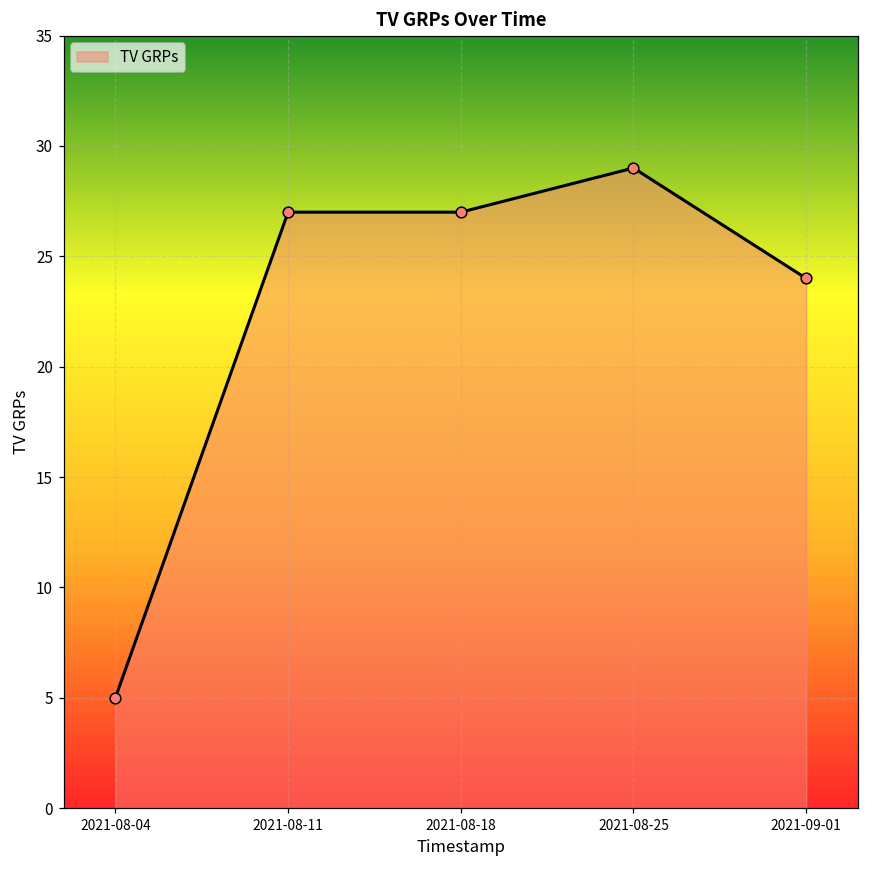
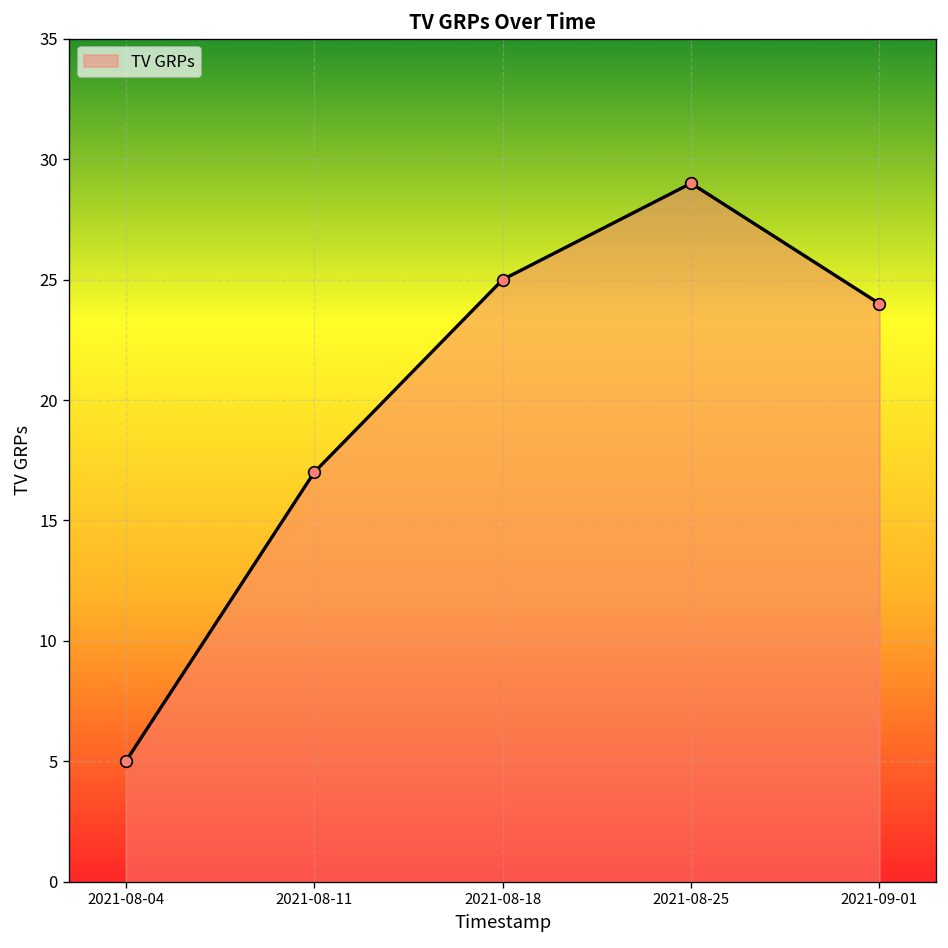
  {
    "2021-08-04": 5,
-   "2021-08-11": 27,
-   "2021-08-18": 27,
+   "2021-08-11": 17,
+   "2021-08-18": 25,
    "2021-08-25": 29,
    "2021-09-01": 24
  }
